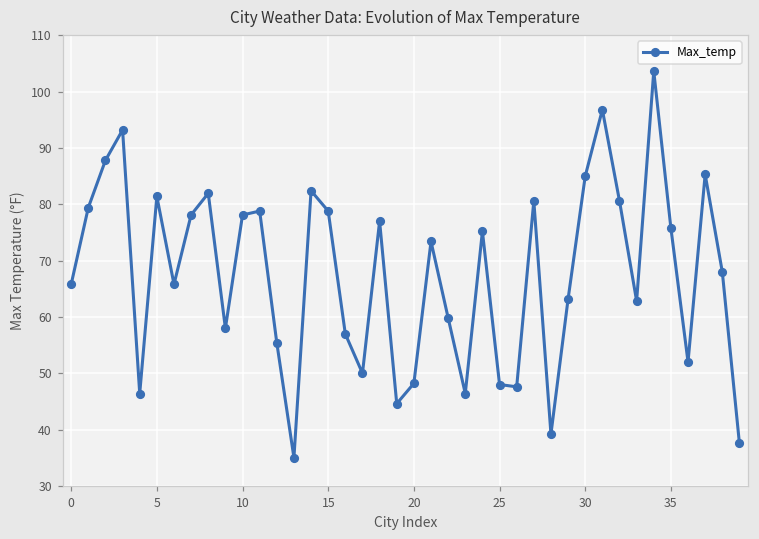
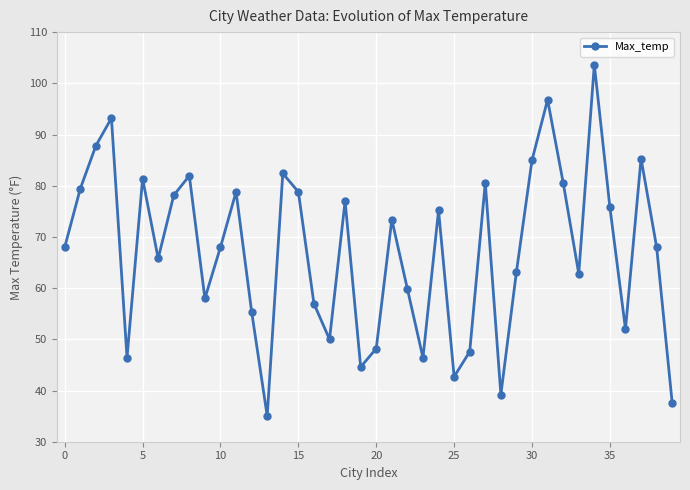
  {
-   "0": 66,
+   "0": 68,
    "5": 81,
-   "10": 78,
+   "10": 68,
    "15": 79,
    "20": 48,
-   "25": 48,
+   "25": 43,
    "30": 85,
    "35": 76
  }
